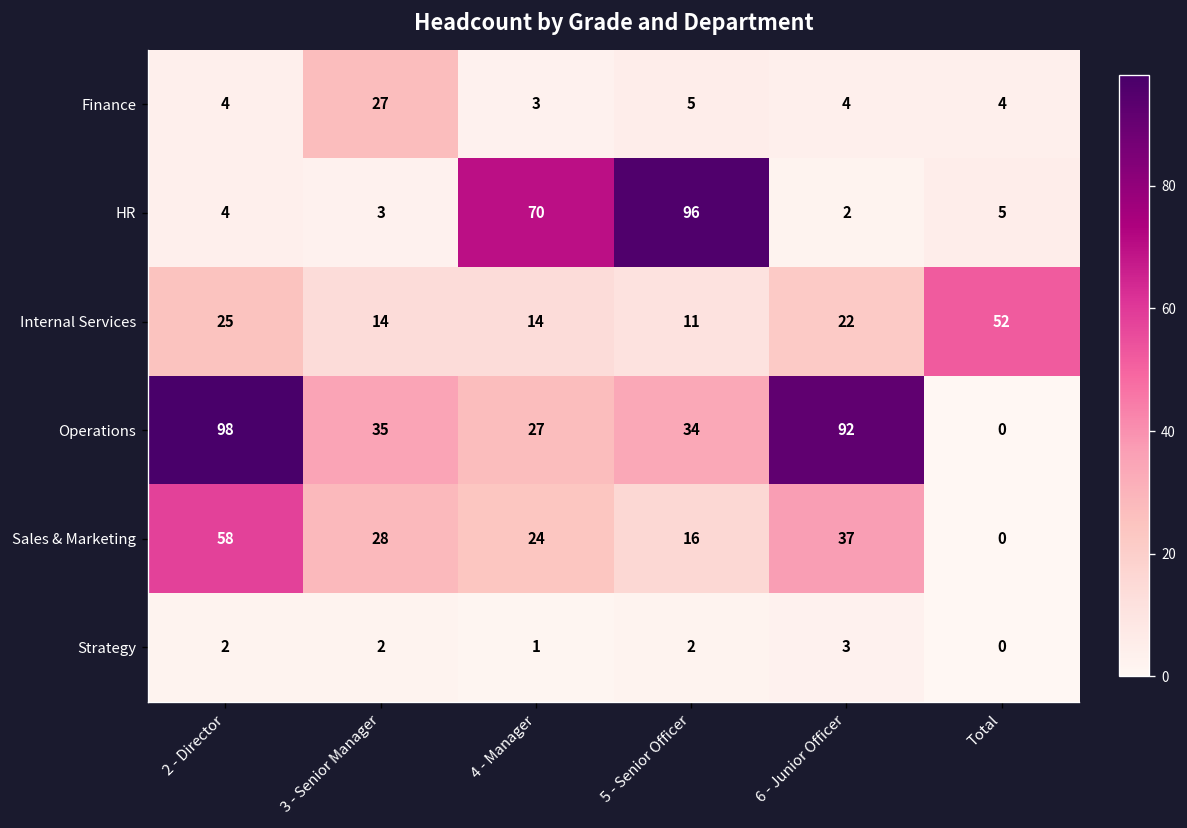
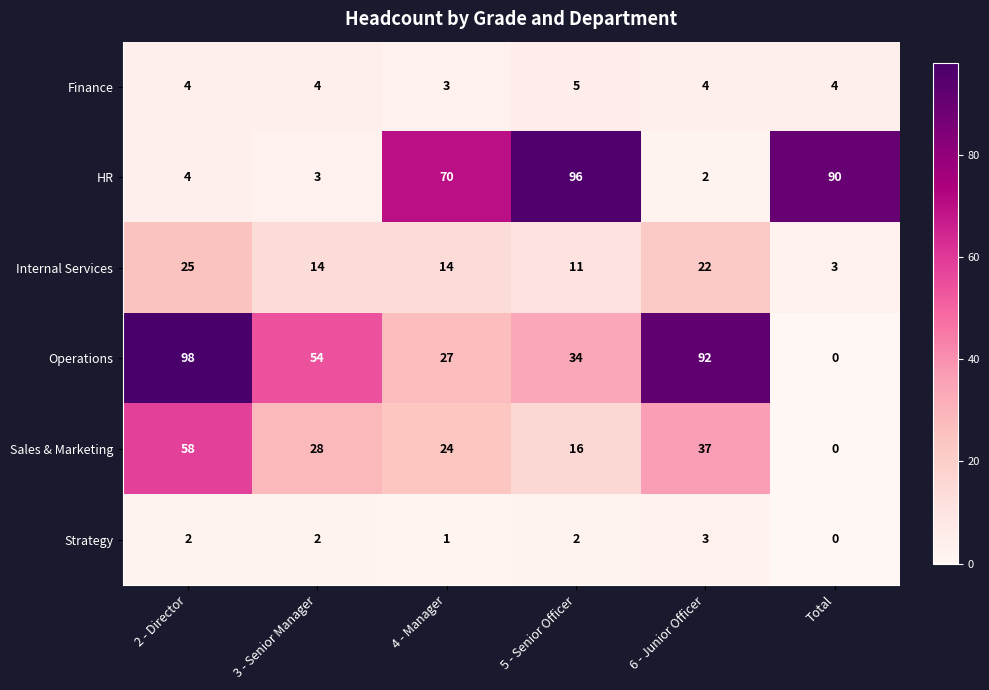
  {
    "Finance": {
      "2 - Director": 4,
-     "3 - Senior Manager": 27,
+     "3 - Senior Manager": 4,
      "4 - Manager": 3,
      "5 - Senior Officer": 5,
      "6 - Junior Officer": 4,
      "Total": 4
    },
    "HR": {
      "2 - Director": 4,
      "3 - Senior Manager": 3,
      "4 - Manager": 70,
      "5 - Senior Officer": 96,
      "6 - Junior Officer": 2,
-     "Total": 5
+     "Total": 90
    },
    "Internal Services": {
      "2 - Director": 25,
      "3 - Senior Manager": 14,
      "4 - Manager": 14,
      "5 - Senior Officer": 11,
      "6 - Junior Officer": 22,
-     "Total": 52
+     "Total": 3
    },
    "Operations": {
      "2 - Director": 98,
-     "3 - Senior Manager": 35,
+     "3 - Senior Manager": 54,
      "4 - Manager": 27,
      "5 - Senior Officer": 34,
      "6 - Junior Officer": 92,
      "Total": 0
    },
    "Sales & Marketing": {
      "2 - Director": 58,
      "3 - Senior Manager": 28,
      "4 - Manager": 24,
      "5 - Senior Officer": 16,
      "6 - Junior Officer": 37,
      "Total": 0
    },
    "Strategy": {
      "2 - Director": 2,
      "3 - Senior Manager": 2,
      "4 - Manager": 1,
      "5 - Senior Officer": 2,
      "6 - Junior Officer": 3,
      "Total": 0
    }
  }
